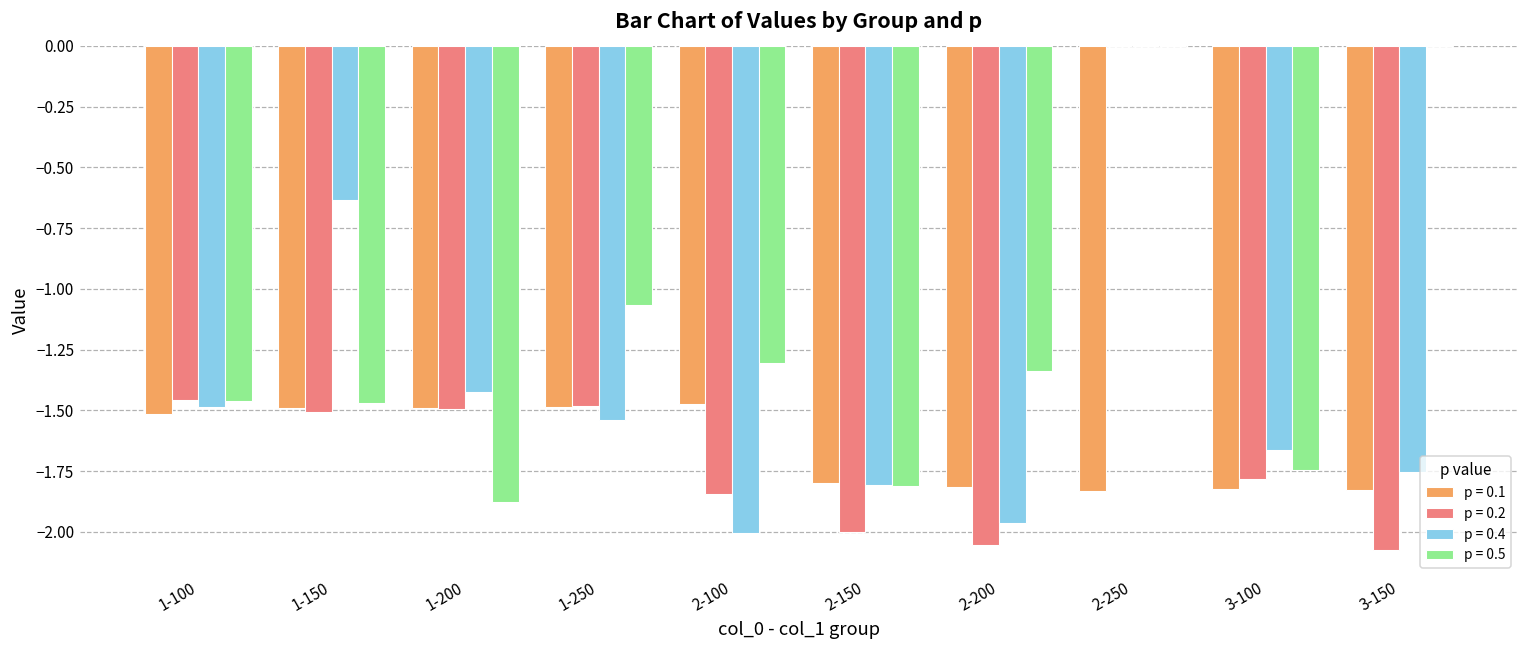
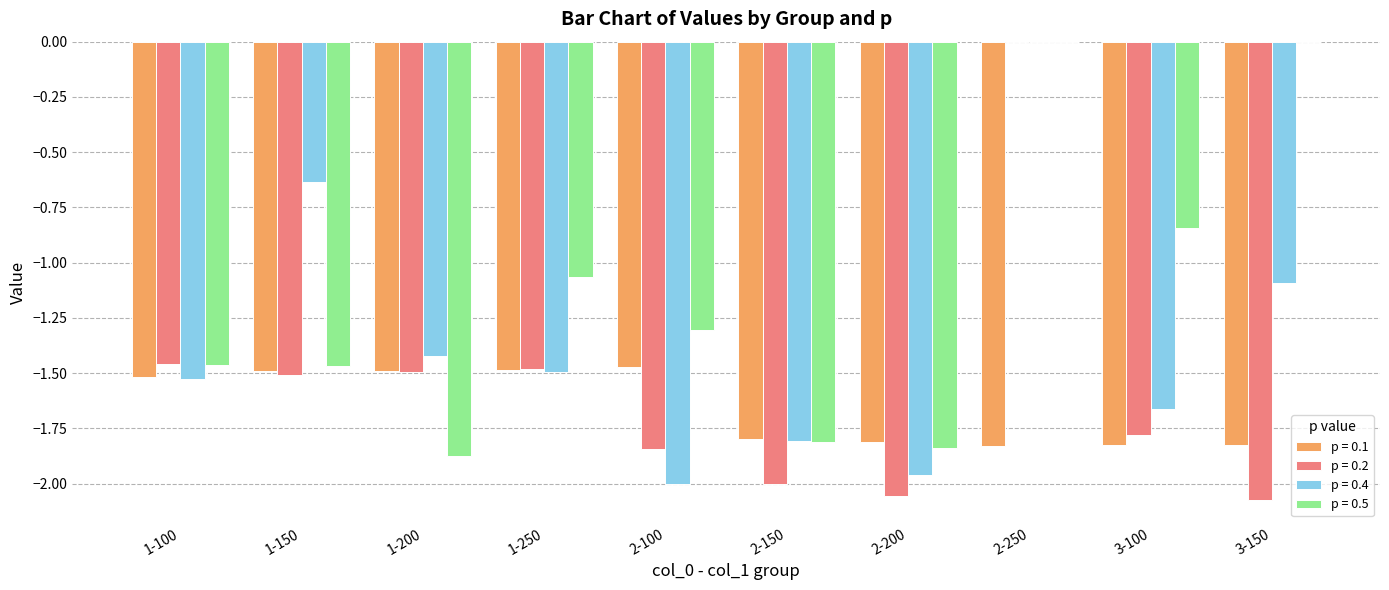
  {
    "p = 0.4": {
-     "1-100": -1.48,
+     "1-100": -1.53,
      "1-150": -0.64,
      "1-200": -1.42,
-     "1-250": -1.54,
+     "1-250": -1.49,
      "2-100": -2.00,
      "2-150": -1.81,
      "2-200": -1.96,
      "2-250": 0.00,
      "3-100": -1.66,
-     "3-150": -1.76
+     "3-150": -1.09
    },
    "p = 0.5": {
      "1-100": -1.46,
      "1-150": -1.47,
      "1-200": -1.88,
      "1-250": -1.07,
      "2-100": -1.31,
      "2-150": -1.81,
-     "2-200": -1.34,
+     "2-200": -1.84,
      "2-250": 0.00,
-     "3-100": -1.75,
+     "3-100": -0.84,
      "3-150": 0.00
    }
  }
